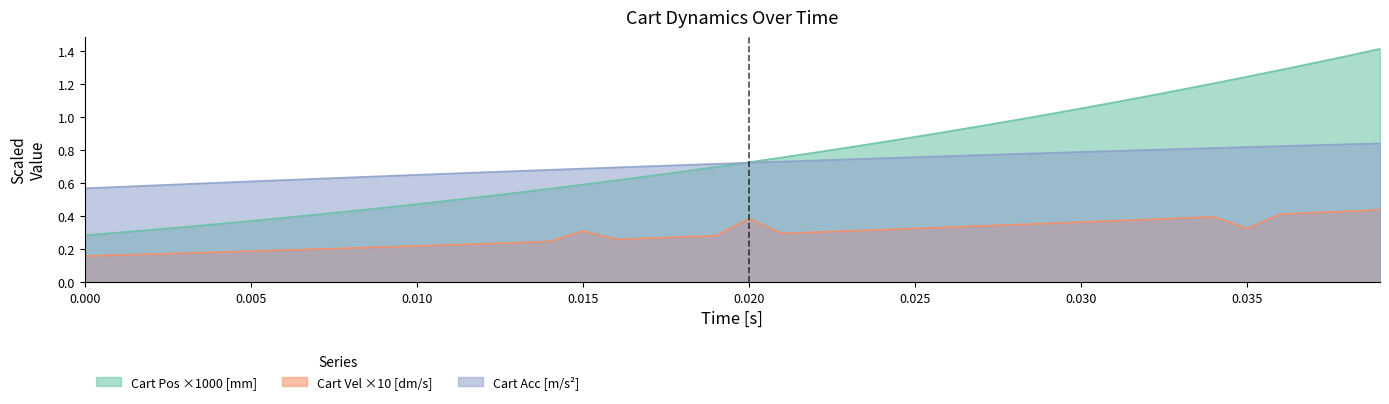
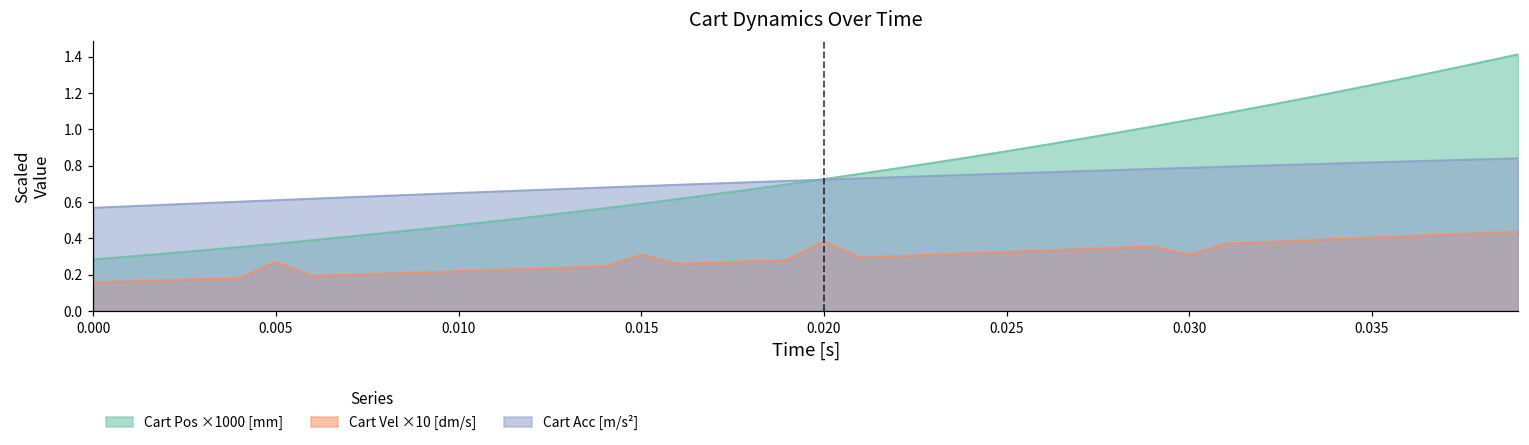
  {
    "Cart Vel ×10 [dm/s]": {
      "0.000": 0.16,
-     "0.005": 0.19,
+     "0.005": 0.27,
      "0.010": 0.22,
      "0.015": 0.31,
      "0.020": 0.38,
      "0.025": 0.33,
-     "0.030": 0.36,
-     "0.035": 0.33
+     "0.030": 0.31,
+     "0.035": 0.40
    }
  }
